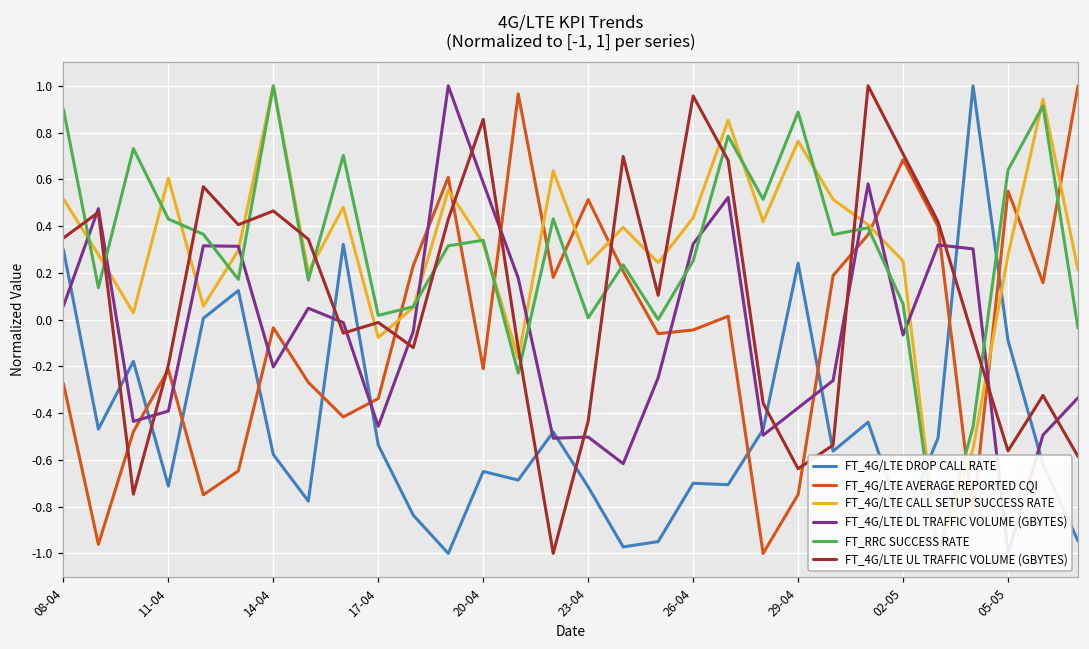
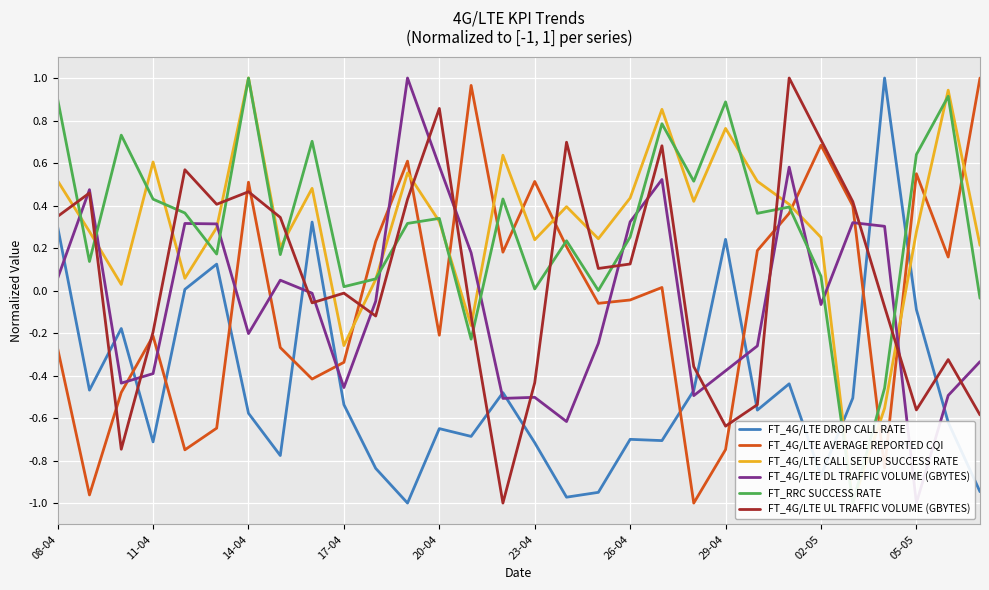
  {
    "FT_4G/LTE DROP CALL RATE": {
      "08-04": 0.30,
      "11-04": -0.71,
      "14-04": -0.58,
      "17-04": -0.54,
      "20-04": -0.65,
      "23-04": -0.72,
      "26-04": -0.70,
      "29-04": 0.24,
      "05-05": -0.09
    },
    "FT_4G/LTE AVERAGE REPORTED CQI": {
      "08-04": -0.27,
      "11-04": -0.21,
-     "14-04": -0.03,
+     "14-04": 0.51,
      "17-04": -0.34,
      "20-04": -0.21,
      "23-04": 0.51,
      "26-04": -0.04,
      "29-04": -0.75,
      "02-05": 0.68,
      "05-05": 0.55
    },
    "FT_4G/LTE CALL SETUP SUCCESS RATE": {
      "08-04": 0.52,
      "11-04": 0.60,
-     "17-04": -0.08,
+     "17-04": -0.26,
      "20-04": 0.33,
      "23-04": 0.24,
      "26-04": 0.44,
      "29-04": 0.76,
      "02-05": 0.25,
      "05-05": 0.28
    },
    "FT_4G/LTE DL TRAFFIC VOLUME (GBYTES)": {
      "08-04": 0.06,
      "11-04": -0.39,
      "14-04": -0.20,
      "17-04": -0.46,
      "20-04": 0.58,
      "23-04": -0.50,
      "26-04": 0.32,
      "29-04": -0.38,
      "02-05": -0.07
    },
    "FT_RRC SUCCESS RATE": {
      "08-04": 0.90,
      "11-04": 0.43,
      "17-04": 0.02,
      "20-04": 0.34,
      "23-04": 0.01,
      "26-04": 0.25,
      "29-04": 0.89,
      "02-05": 0.07,
      "05-05": 0.64
    },
    "FT_4G/LTE UL TRAFFIC VOLUME (GBYTES)": {
      "08-04": 0.35,
      "11-04": -0.19,
      "14-04": 0.46,
      "17-04": -0.01,
      "20-04": 0.86,
      "23-04": -0.43,
-     "26-04": 0.96,
+     "26-04": 0.12,
      "29-04": -0.64,
      "02-05": 0.71,
      "05-05": -0.56
    }
  }
